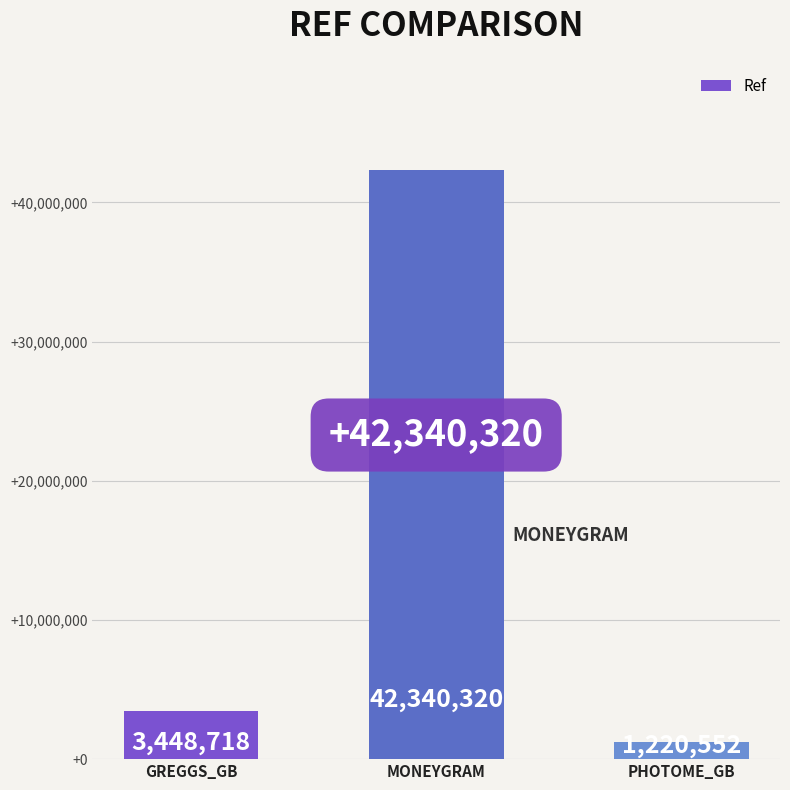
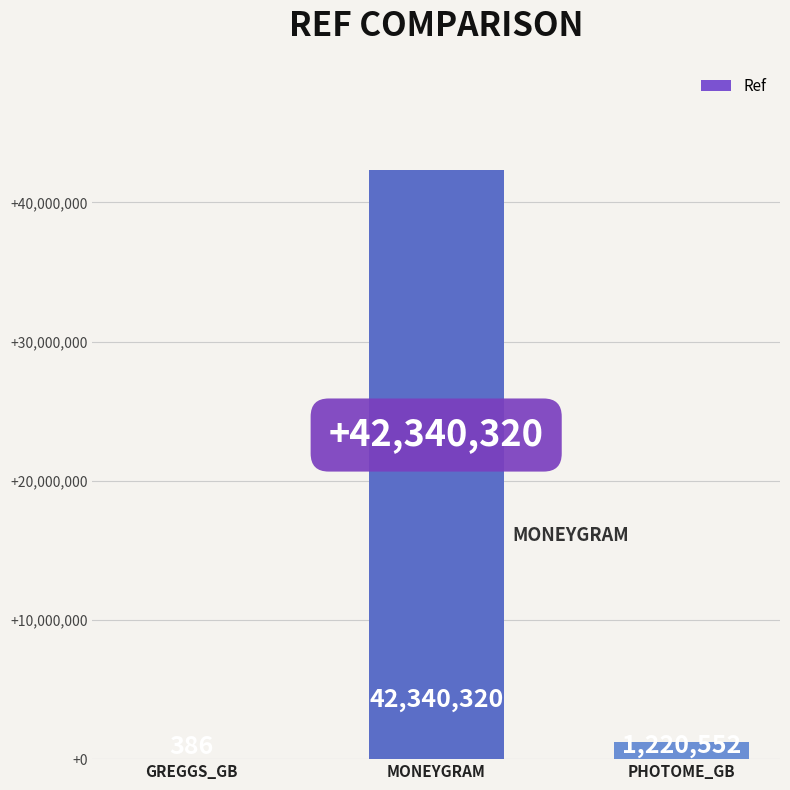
  {
-   "GREGGS_GB": "+3,400,000"
+   "GREGGS_GB": "+0"
  }
